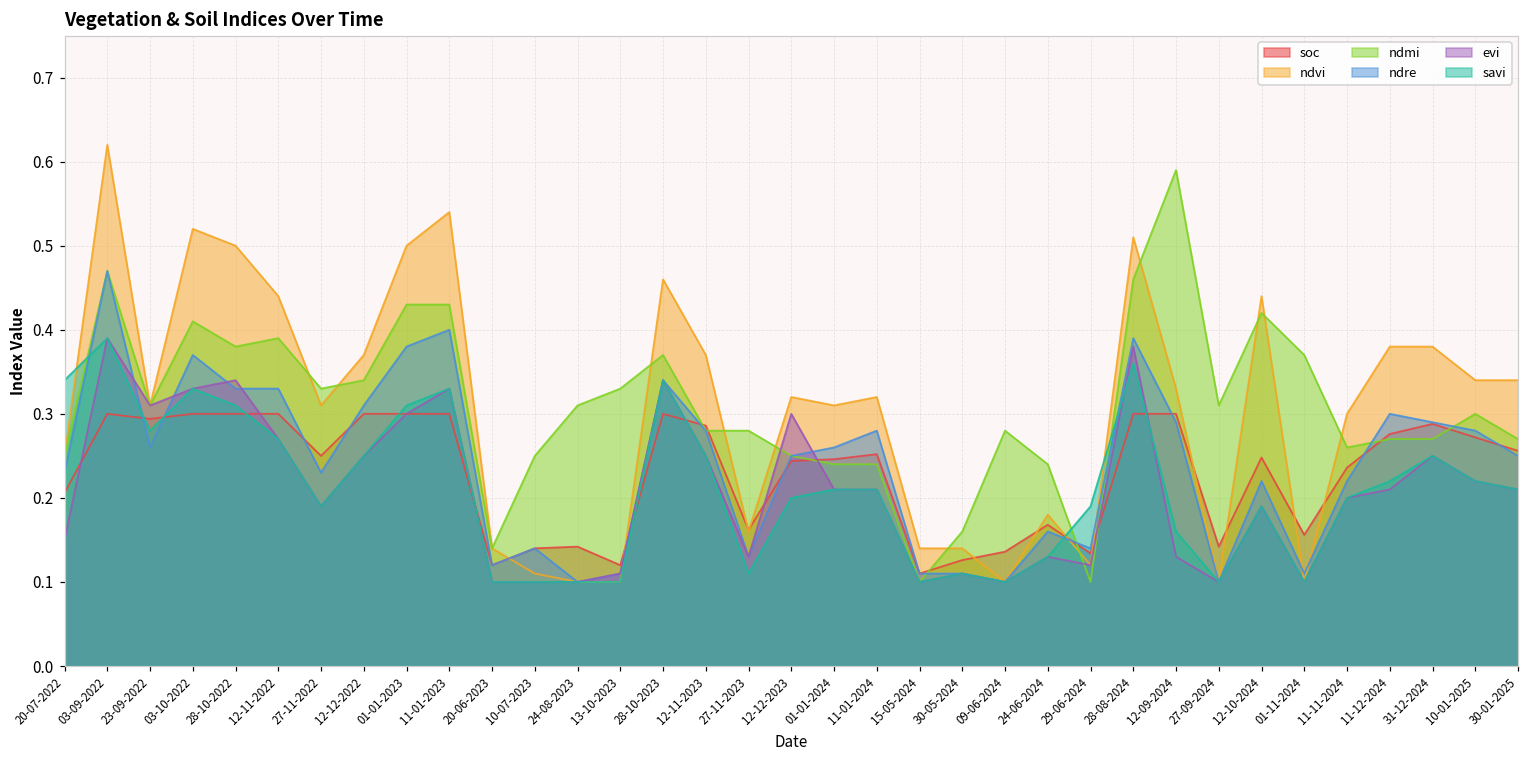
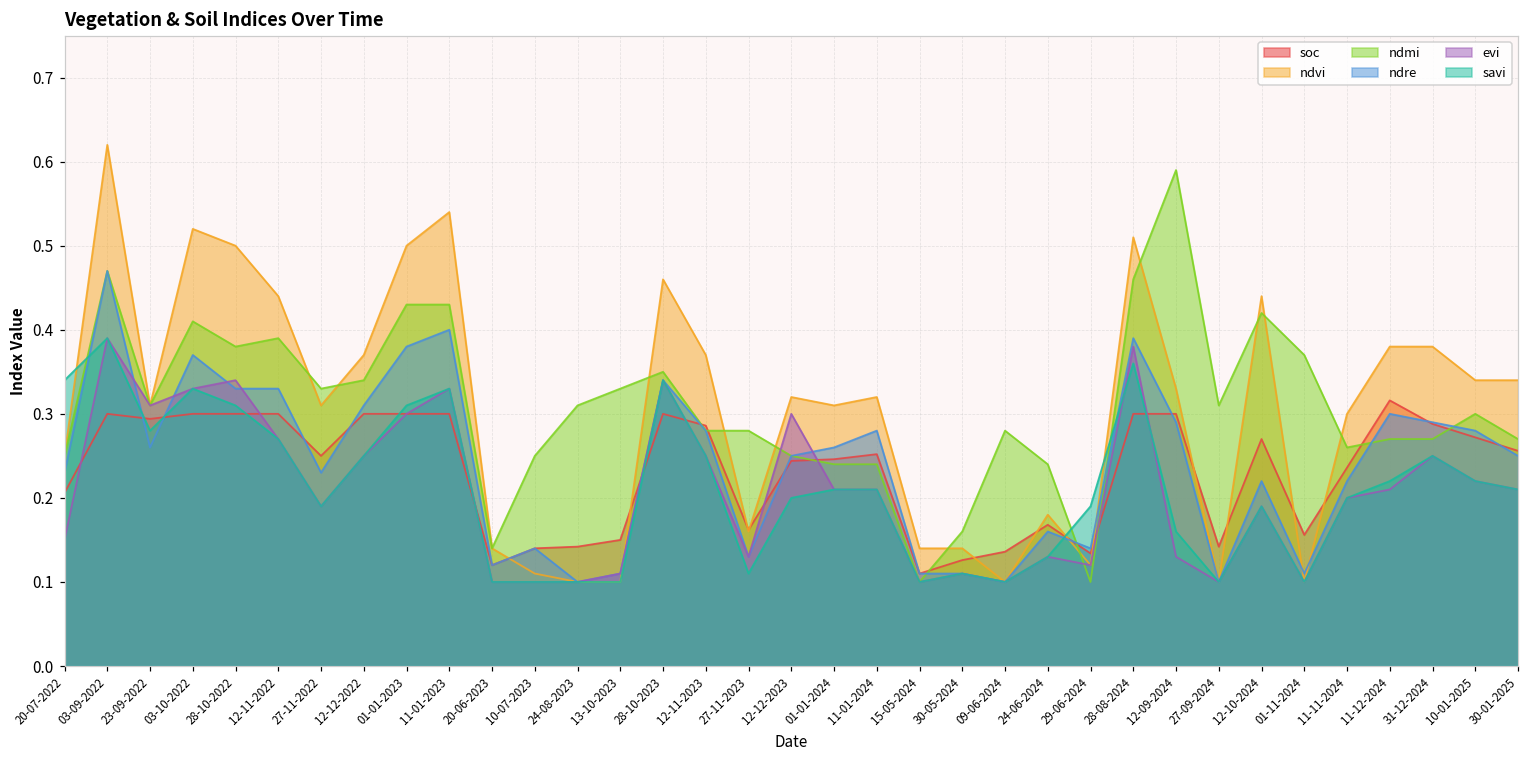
  {
    "soc": {
      "20-07-2022": 0.21,
      "03-09-2022": 0.30,
      "23-09-2022": 0.29,
      "03-10-2022": 0.30,
      "28-10-2022": 0.30,
      "12-11-2022": 0.30,
      "27-11-2022": 0.25,
      "12-12-2022": 0.30,
      "11-01-2023": 0.30,
      "24-08-2023": 0.14,
-     "13-10-2023": 0.12,
+     "13-10-2023": 0.15,
      "28-10-2023": 0.30,
      "12-11-2023": 0.29,
      "12-12-2023": 0.24,
      "01-01-2024": 0.25,
      "11-01-2024": 0.25,
      "30-05-2024": 0.13,
      "09-06-2024": 0.14,
      "24-06-2024": 0.17,
      "29-06-2024": 0.13,
      "28-08-2024": 0.30,
      "12-09-2024": 0.30,
      "27-09-2024": 0.14,
-     "12-10-2024": 0.25,
+     "12-10-2024": 0.27,
      "01-11-2024": 0.16,
      "11-11-2024": 0.24,
-     "11-12-2024": 0.28,
+     "11-12-2024": 0.32,
      "10-01-2025": 0.27,
      "30-01-2025": 0.26
    },
    "ndvi": {
      "03-09-2022": 0.62,
      "03-10-2022": 0.52,
      "28-10-2022": 0.50,
      "12-11-2022": 0.44,
      "27-11-2022": 0.31,
      "12-12-2022": 0.37,
      "01-01-2023": 0.50,
      "11-01-2023": 0.54,
      "10-07-2023": 0.11,
      "28-10-2023": 0.46,
      "12-11-2023": 0.37,
      "12-12-2023": 0.32,
      "01-01-2024": 0.31,
      "11-01-2024": 0.32,
      "15-05-2024": 0.14,
      "30-05-2024": 0.14,
      "24-06-2024": 0.18,
      "28-08-2024": 0.51,
      "12-09-2024": 0.33,
      "12-10-2024": 0.44,
      "11-11-2024": 0.30,
      "11-12-2024": 0.38,
      "31-12-2024": 0.38,
      "10-01-2025": 0.34,
      "30-01-2025": 0.34
    },
    "ndmi": {
      "03-10-2022": 0.41,
      "28-10-2022": 0.38,
      "12-11-2022": 0.39,
      "27-11-2022": 0.33,
      "12-12-2022": 0.34,
      "01-01-2023": 0.43,
      "11-01-2023": 0.43,
      "10-07-2023": 0.25,
      "24-08-2023": 0.31,
      "13-10-2023": 0.33,
-     "28-10-2023": 0.37,
+     "28-10-2023": 0.35,
      "27-11-2023": 0.28,
      "01-01-2024": 0.24,
      "11-01-2024": 0.24,
      "30-05-2024": 0.16,
      "09-06-2024": 0.28,
      "24-06-2024": 0.24,
      "29-06-2024": 0.10,
      "28-08-2024": 0.46,
      "12-09-2024": 0.59,
      "27-09-2024": 0.31,
      "12-10-2024": 0.42,
      "01-11-2024": 0.37,
      "11-11-2024": 0.26,
      "11-12-2024": 0.27,
      "31-12-2024": 0.27,
      "10-01-2025": 0.30,
      "30-01-2025": 0.27
    },
    "ndre": {
      "20-07-2022": 0.23,
      "23-09-2022": 0.26,
      "03-10-2022": 0.37,
      "28-10-2022": 0.33,
      "12-11-2022": 0.33,
      "27-11-2022": 0.23,
      "12-12-2022": 0.31,
      "01-01-2023": 0.38,
      "11-01-2023": 0.40,
      "01-01-2024": 0.26,
      "11-01-2024": 0.28,
      "24-06-2024": 0.16,
      "29-06-2024": 0.14,
      "28-08-2024": 0.39,
      "12-09-2024": 0.29,
      "12-10-2024": 0.22,
      "01-11-2024": 0.11,
      "11-11-2024": 0.22,
      "11-12-2024": 0.30,
      "10-01-2025": 0.28,
      "30-01-2025": 0.25
    },
    "evi": {
      "20-07-2022": 0.15,
      "28-10-2022": 0.34,
      "12-12-2023": 0.30,
      "28-08-2024": 0.38,
      "12-09-2024": 0.13,
      "11-12-2024": 0.21
    },
    "savi": {
      "20-07-2022": 0.34,
      "23-09-2022": 0.28,
      "28-10-2022": 0.31,
      "01-01-2023": 0.31,
      "27-11-2023": 0.11,
      "12-12-2023": 0.20,
      "29-06-2024": 0.19,
      "28-08-2024": 0.36,
      "12-09-2024": 0.16,
      "11-12-2024": 0.22
    }
  }
